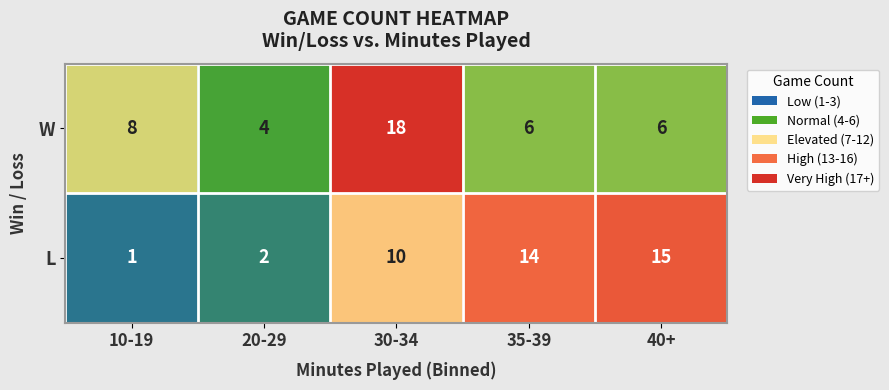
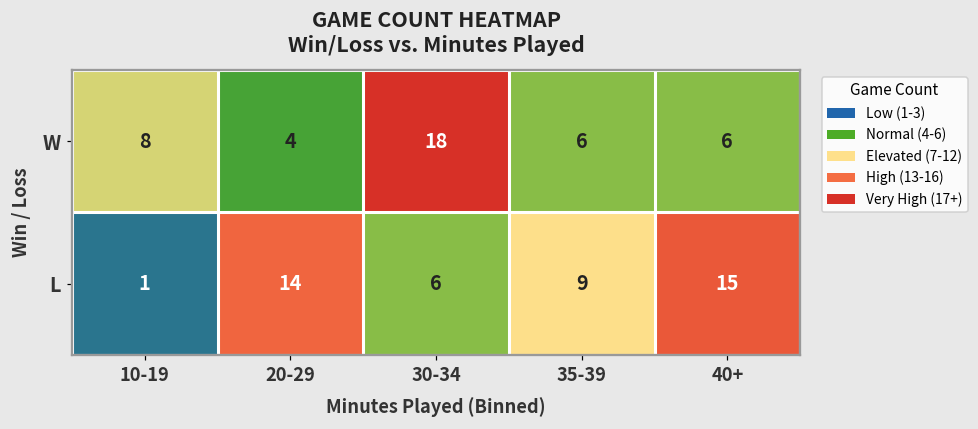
  {
    "W": {
      "10-19": 8,
      "20-29": 4,
      "30-34": 18,
      "35-39": 6,
      "40+": 6
    },
    "L": {
      "10-19": 1,
-     "20-29": 2,
-     "30-34": 10,
-     "35-39": 14,
+     "20-29": 14,
+     "30-34": 6,
+     "35-39": 9,
      "40+": 15
    }
  }
